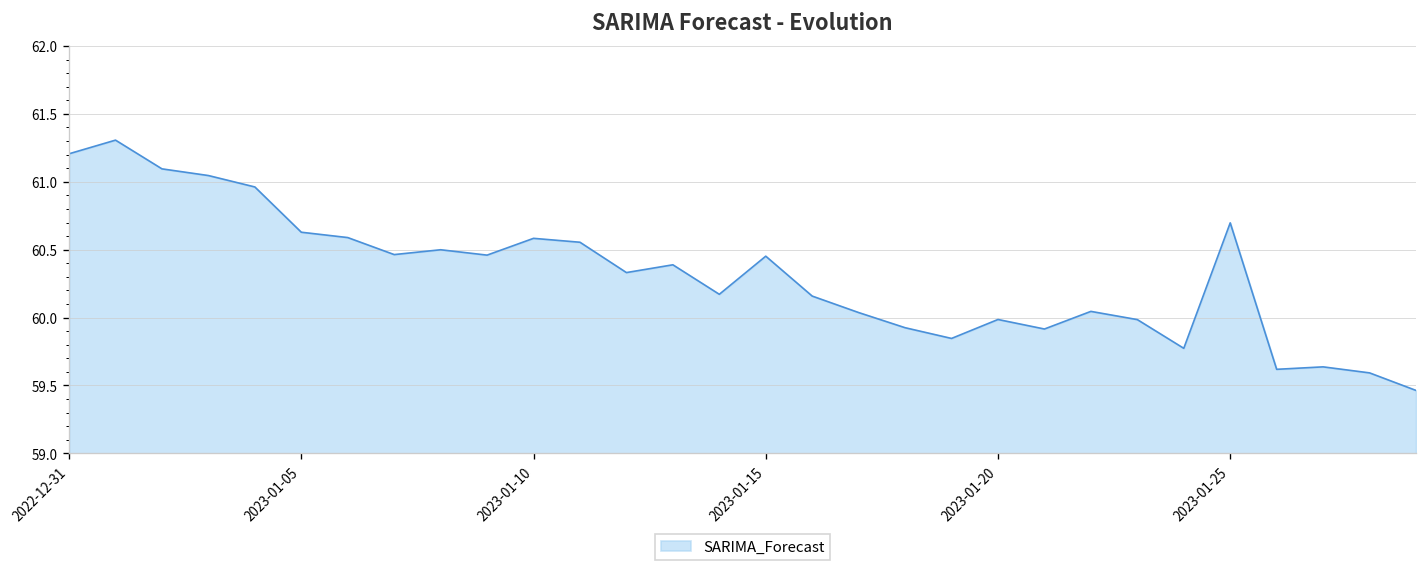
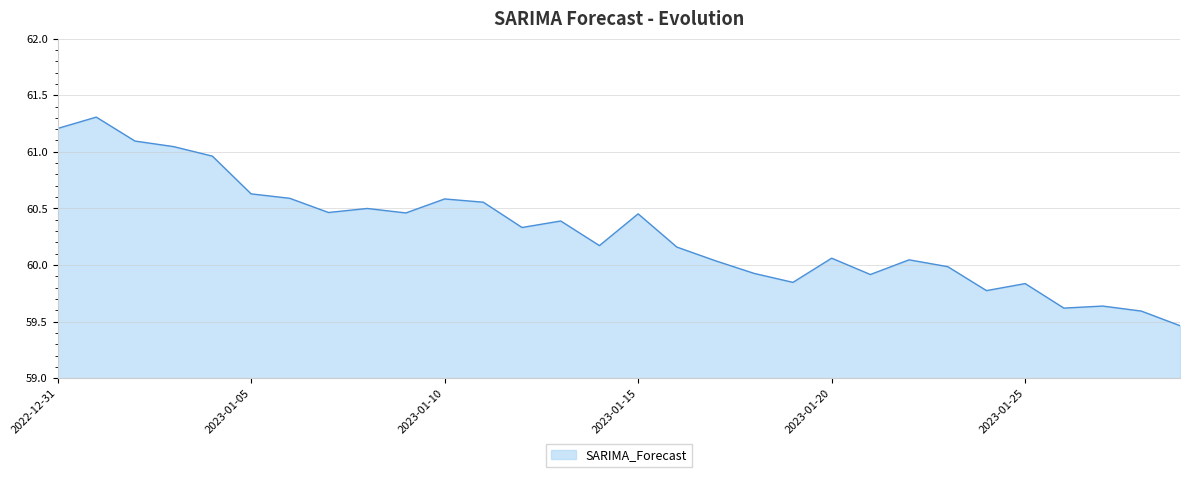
  {
    "2022-12-31": 61.21,
    "2023-01-05": 60.63,
    "2023-01-10": 60.58,
    "2023-01-15": 60.45,
-   "2023-01-20": 59.99,
-   "2023-01-25": 60.70
+   "2023-01-20": 60.06,
+   "2023-01-25": 59.84
  }
